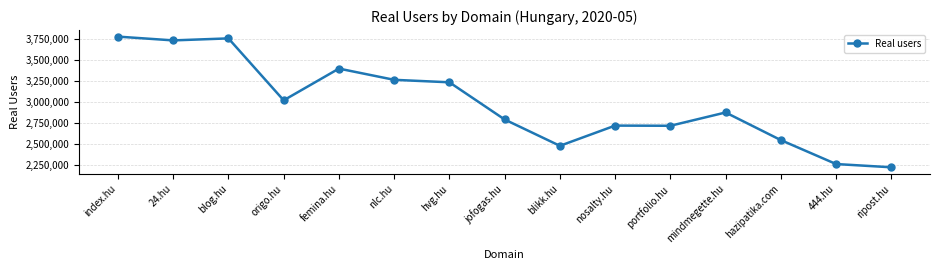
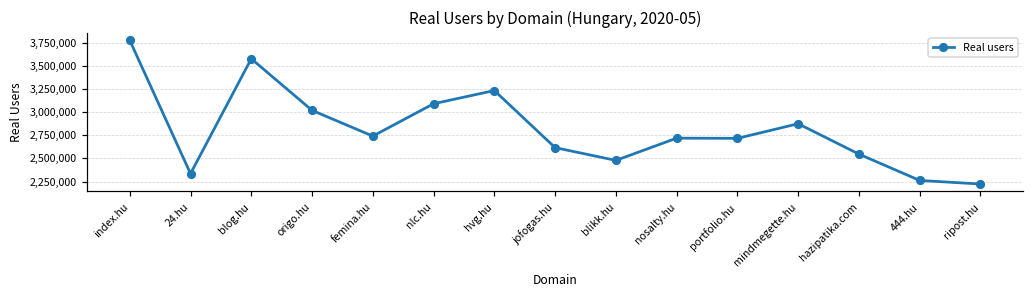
  {
    "index.hu": "3,800,000",
-   "24.hu": "3,700,000",
-   "blog.hu": "3,800,000",
+   "24.hu": "2,300,000",
+   "blog.hu": "3,600,000",
    "origo.hu": "3,000,000",
-   "femina.hu": "3,400,000",
-   "nlc.hu": "3,300,000",
+   "femina.hu": "2,700,000",
+   "nlc.hu": "3,100,000",
    "hvg.hu": "3,200,000",
-   "jofogas.hu": "2,800,000",
+   "jofogas.hu": "2,600,000",
    "blikk.hu": "2,500,000",
    "nosalty.hu": "2,700,000",
    "portfolio.hu": "2,700,000",
    "mindmegette.hu": "2,900,000",
    "hazipatika.com": "2,500,000",
    "444.hu": "2,300,000",
    "ripost.hu": "2,200,000"
  }
